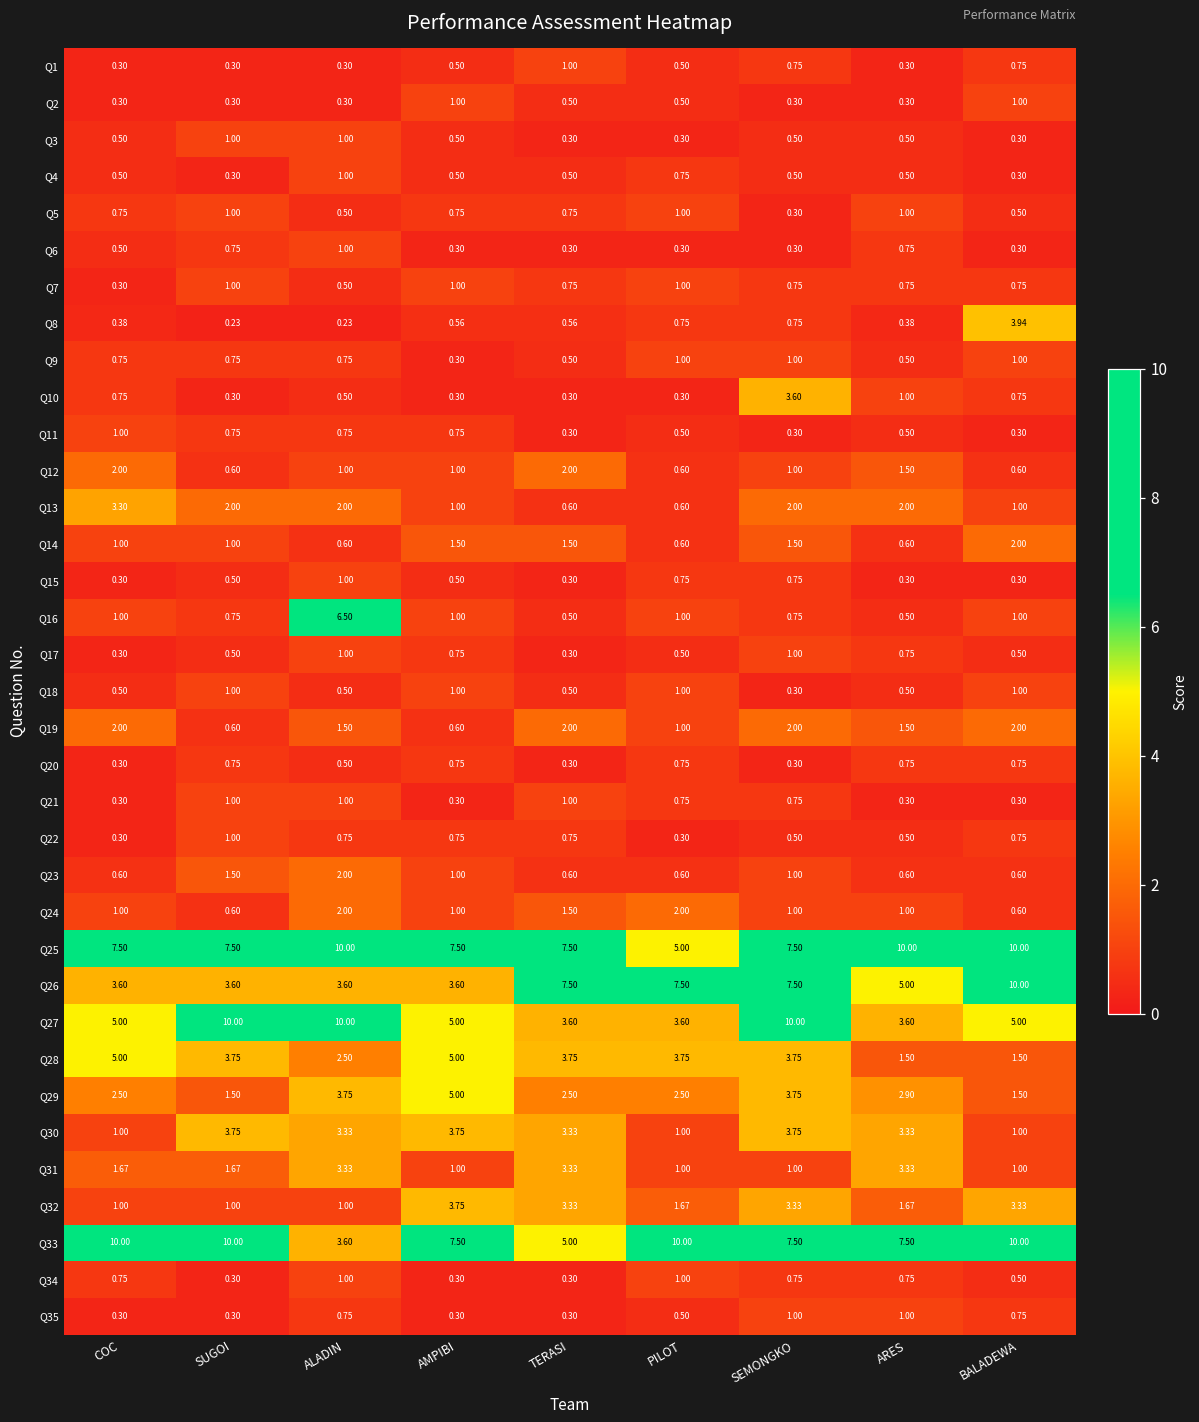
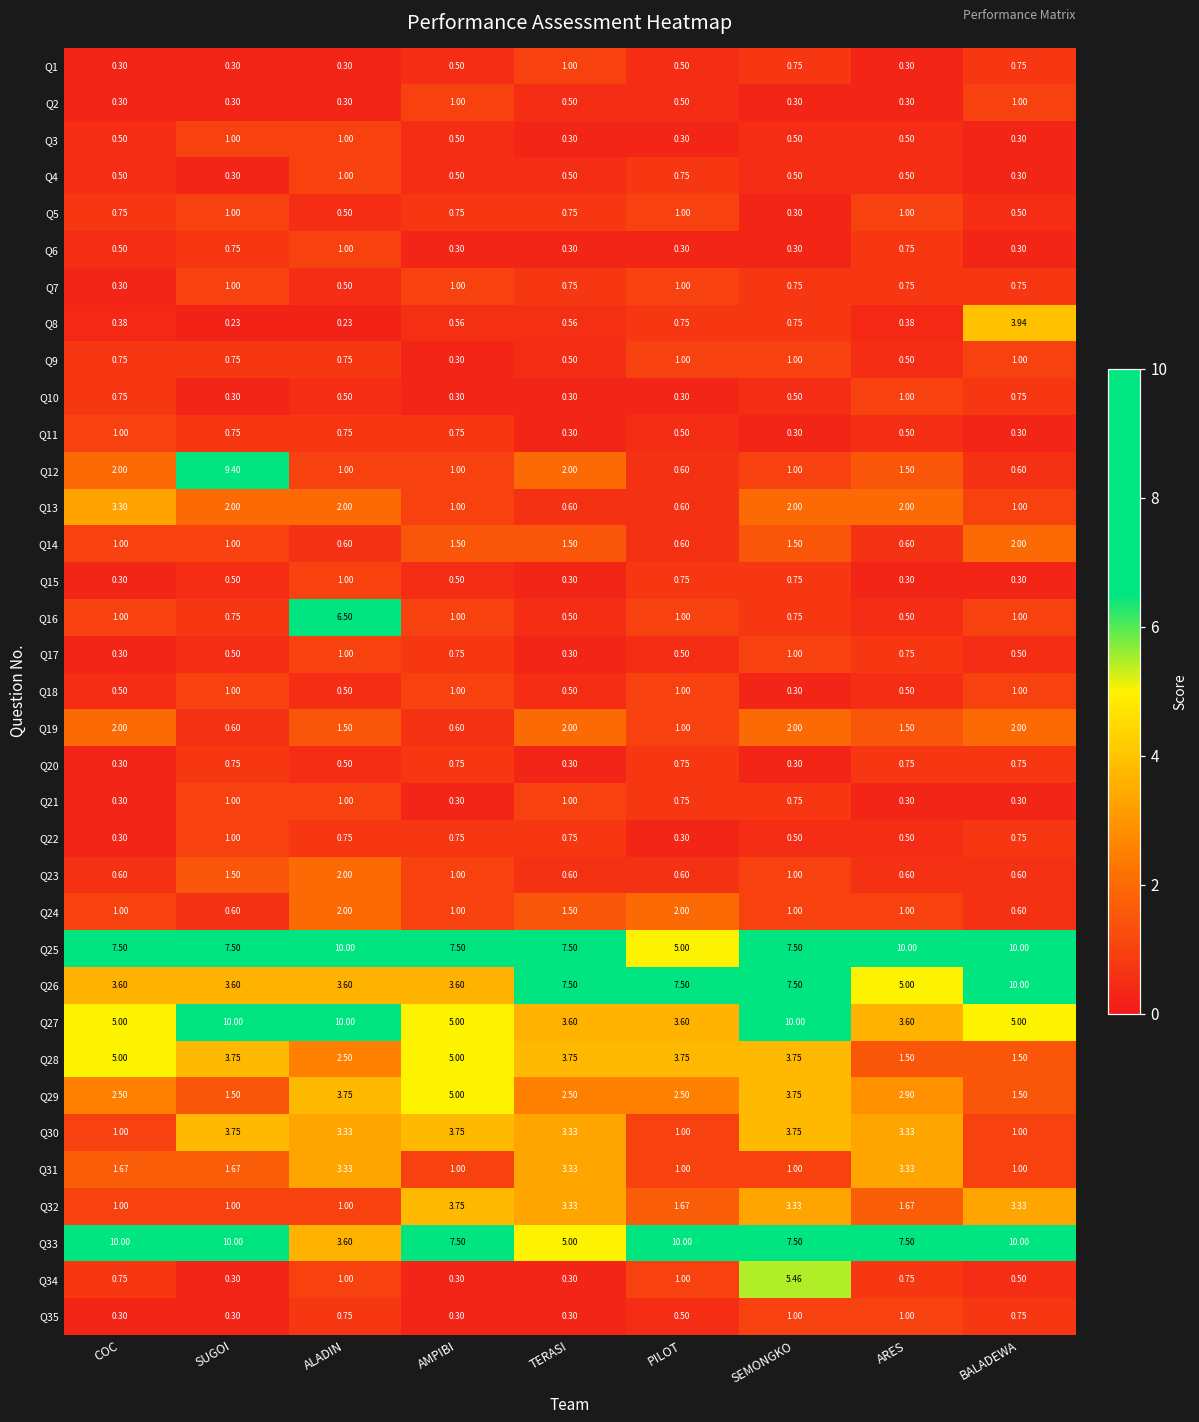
  {
    "Q10": {
      "COC": 0.75,
      "SUGOI": 0.30,
      "ALADIN": 0.50,
      "AMPIBI": 0.30,
      "TERASI": 0.30,
      "PILOT": 0.30,
-     "SEMONGKO": 3.60,
+     "SEMONGKO": 0.50,
      "ARES": 1.00,
      "BALADEWA": 0.75
    },
    "Q12": {
      "COC": 2.00,
-     "SUGOI": 0.60,
+     "SUGOI": 9.40,
      "ALADIN": 1.00,
      "AMPIBI": 1.00,
      "TERASI": 2.00,
      "PILOT": 0.60,
      "SEMONGKO": 1.00,
      "ARES": 1.50,
      "BALADEWA": 0.60
    },
    "Q34": {
      "COC": 0.75,
      "SUGOI": 0.30,
      "ALADIN": 1.00,
      "AMPIBI": 0.30,
      "TERASI": 0.30,
      "PILOT": 1.00,
-     "SEMONGKO": 0.75,
+     "SEMONGKO": 5.46,
      "ARES": 0.75,
      "BALADEWA": 0.50
    }
  }
